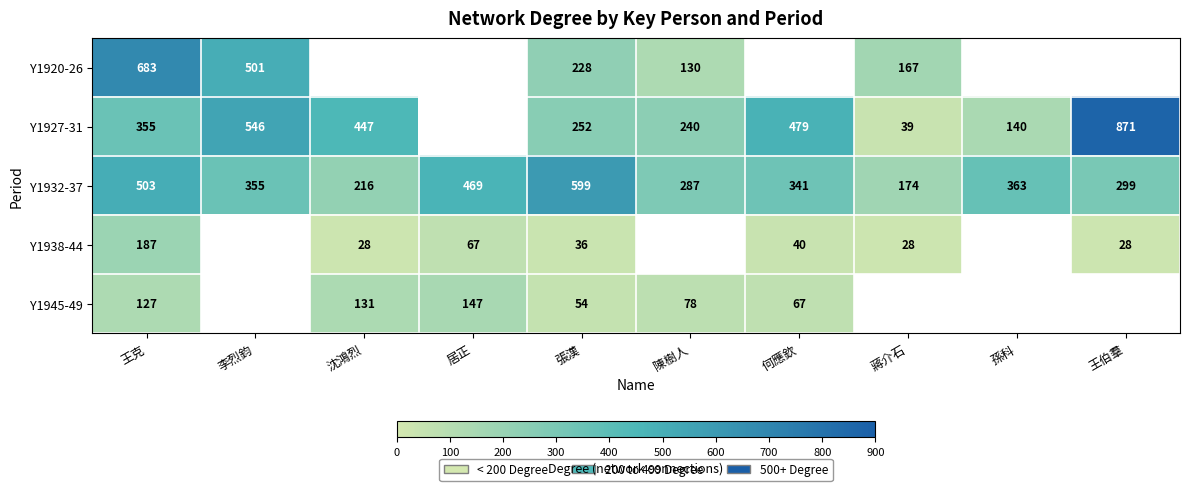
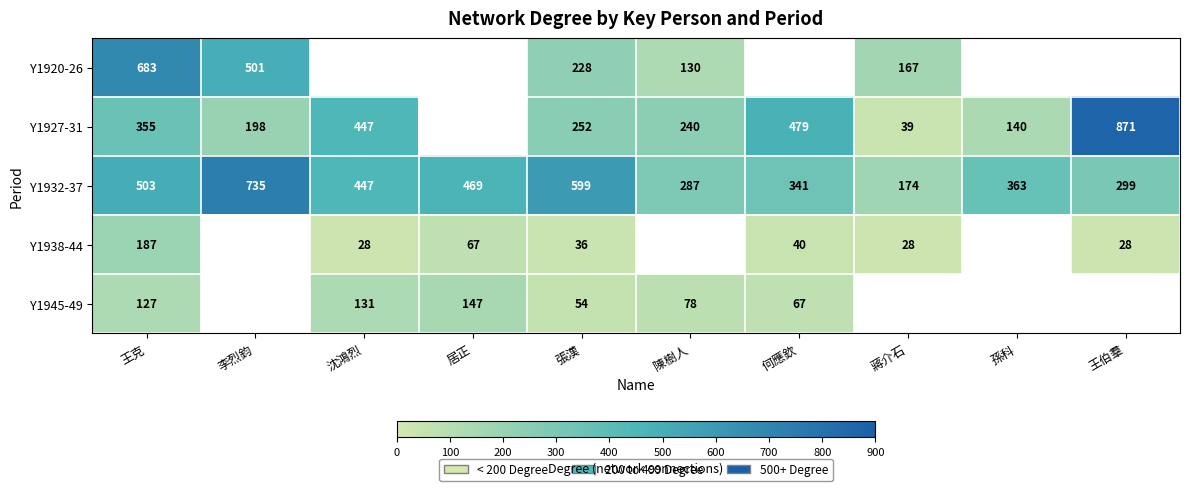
  {
    "Y1920-26": {
      "王克": 683,
      "李烈鈞": 501,
      "張漢": 228,
      "陳樹人": 130,
      "蔣介石": 167
    },
    "Y1927-31": {
      "王克": 355,
-     "李烈鈞": 546,
+     "李烈鈞": 198,
      "沈鴻烈": 447,
      "張漢": 252,
      "陳樹人": 240,
      "何應欽": 479,
      "蔣介石": 39,
      "孫科": 140,
      "王伯羣": 871
    },
    "Y1932-37": {
      "王克": 503,
-     "李烈鈞": 355,
-     "沈鴻烈": 216,
+     "李烈鈞": 735,
+     "沈鴻烈": 447,
      "居正": 469,
      "張漢": 599,
      "陳樹人": 287,
      "何應欽": 341,
      "蔣介石": 174,
      "孫科": 363,
      "王伯羣": 299
    },
    "Y1938-44": {
      "王克": 187,
      "沈鴻烈": 28,
      "居正": 67,
      "張漢": 36,
      "何應欽": 40,
      "蔣介石": 28,
      "王伯羣": 28
    },
    "Y1945-49": {
      "王克": 127,
      "沈鴻烈": 131,
      "居正": 147,
      "張漢": 54,
      "陳樹人": 78,
      "何應欽": 67
    }
  }
